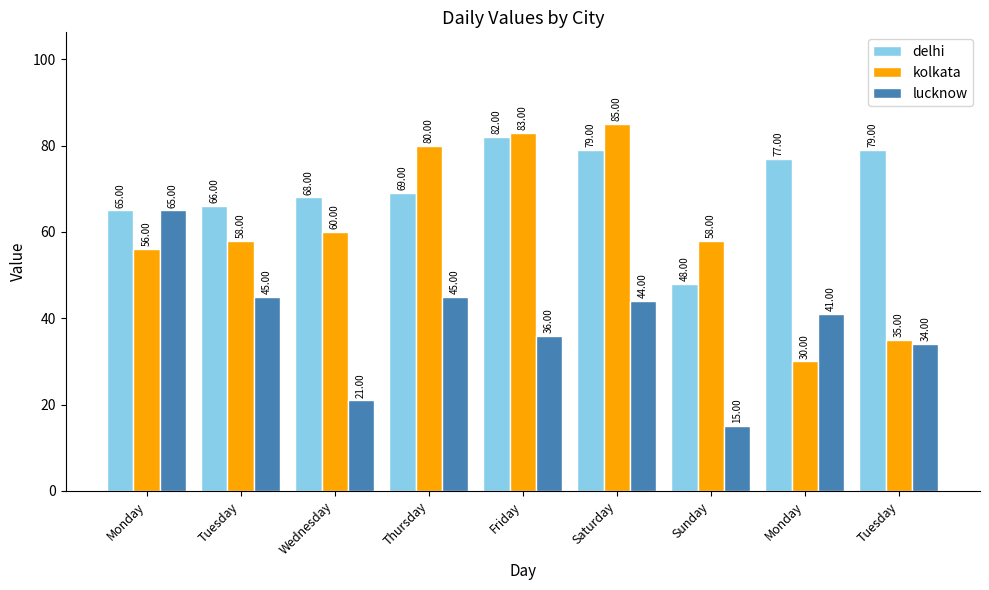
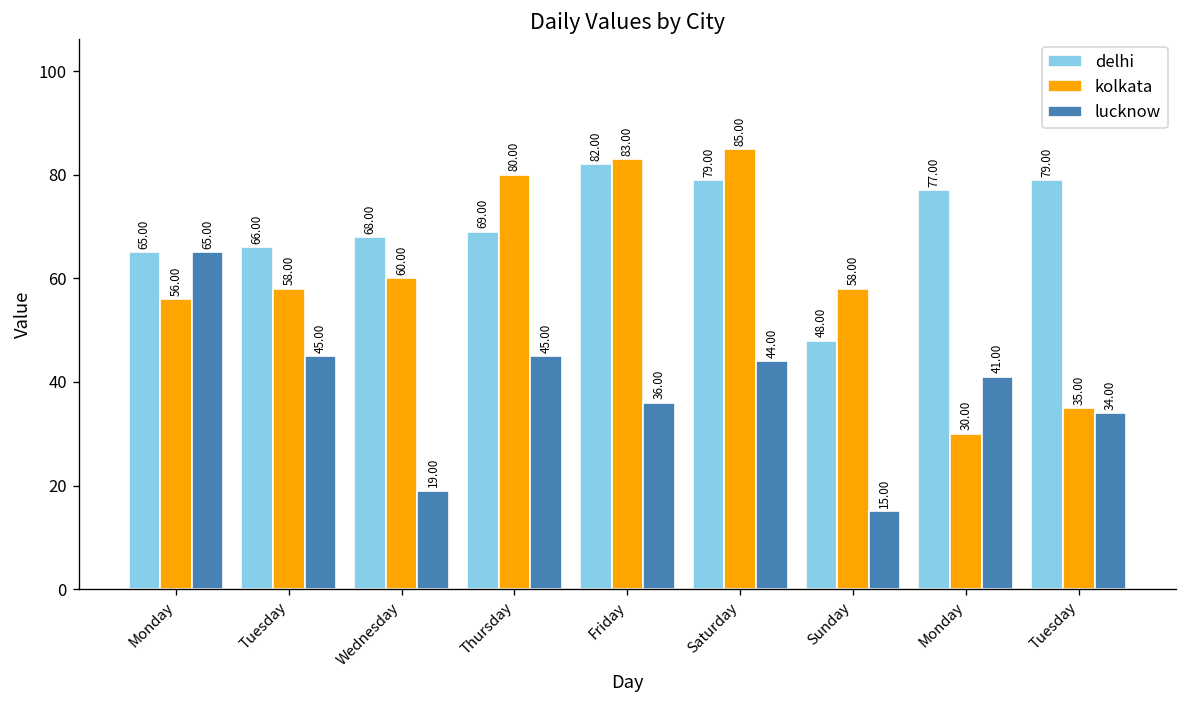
  {
    "delhi": {
      "Wednesday": 68.00,
      "Thursday": 69.00,
      "Friday": 82.00,
      "Saturday": 79.00,
      "Sunday": 48.00
    },
    "kolkata": {
      "Wednesday": 60.00,
      "Thursday": 80.00,
      "Friday": 83.00,
      "Saturday": 85.00,
      "Sunday": 58.00
    },
    "lucknow": {
-     "Wednesday": 21.00,
+     "Wednesday": 19.00,
      "Thursday": 45.00,
      "Friday": 36.00,
      "Saturday": 44.00,
      "Sunday": 15.00
    }
  }
